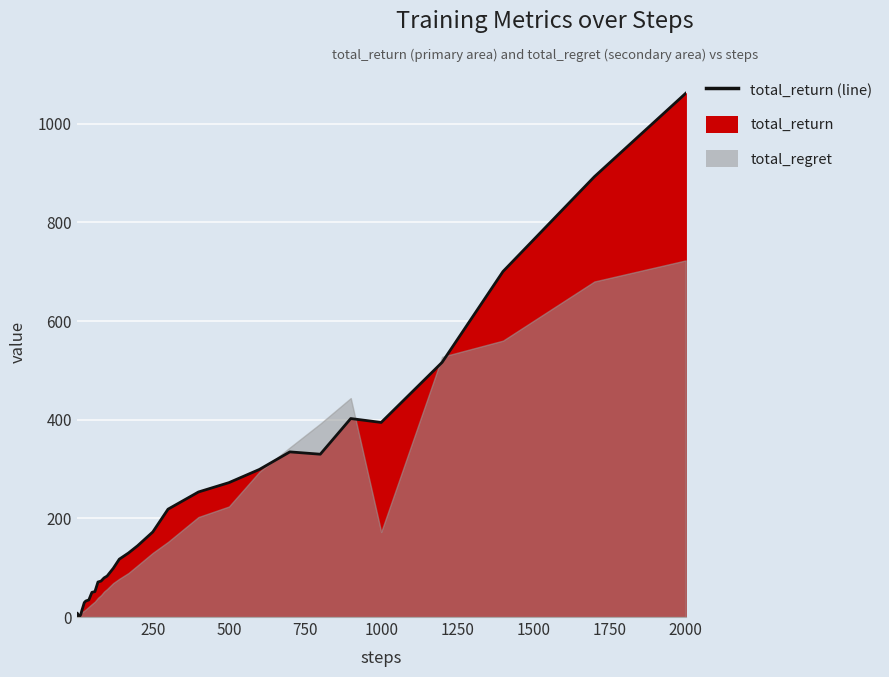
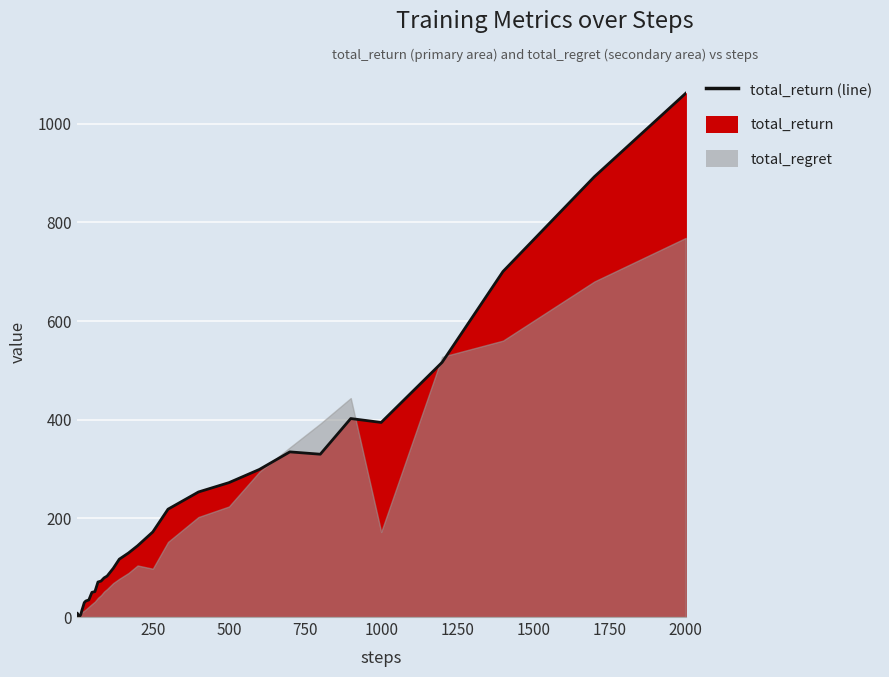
  {
    "total_regret": {
-     "250": 130,
+     "250": 100,
      "500": 220,
      "1000": 170,
-     "2000": 720
+     "2000": 770
    }
  }
